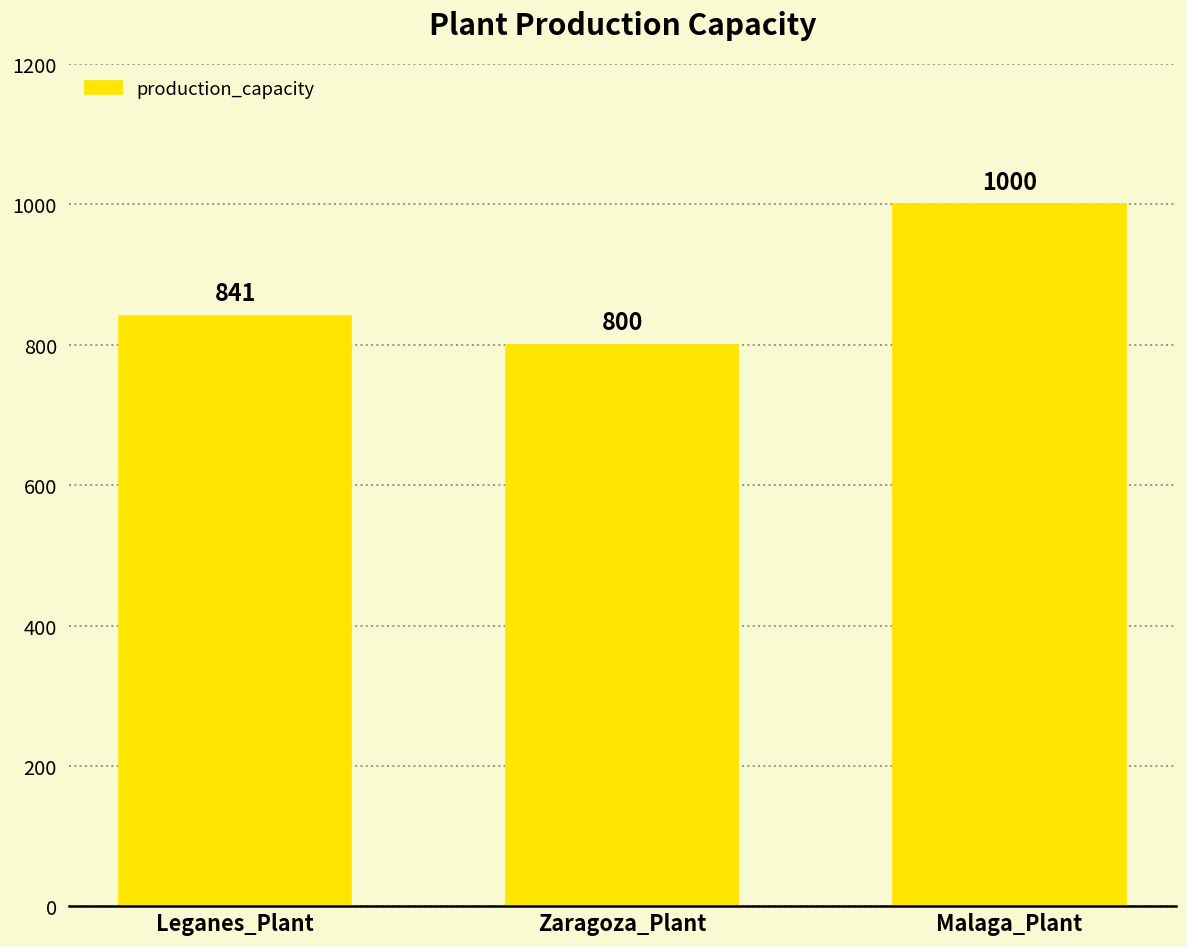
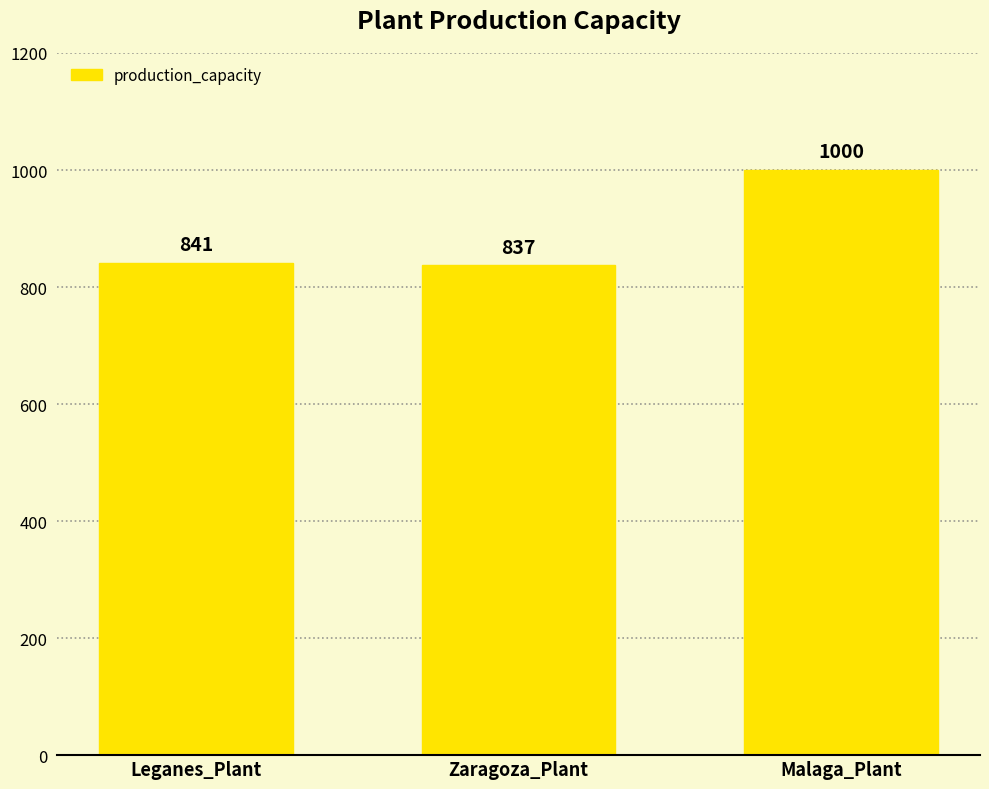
  {
    "Leganes_Plant": 841,
-   "Zaragoza_Plant": 800,
+   "Zaragoza_Plant": 837,
    "Malaga_Plant": 1000
  }
